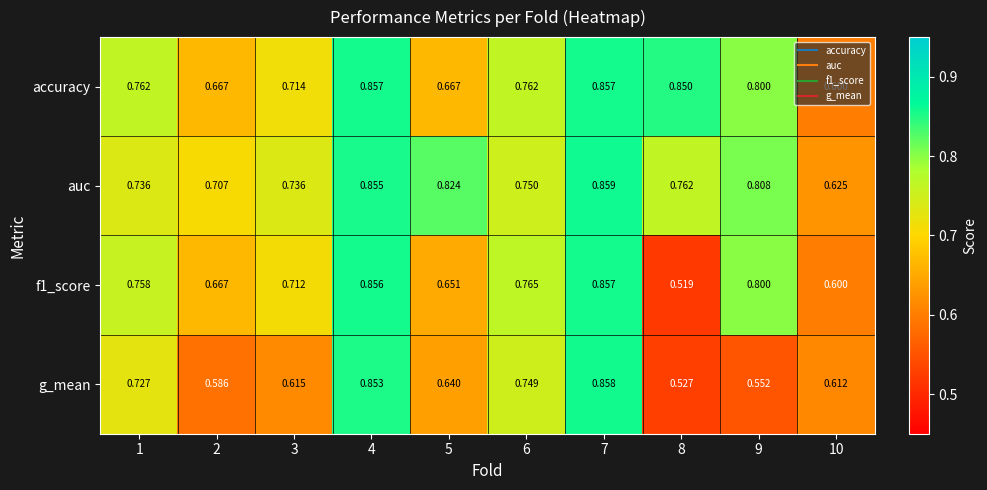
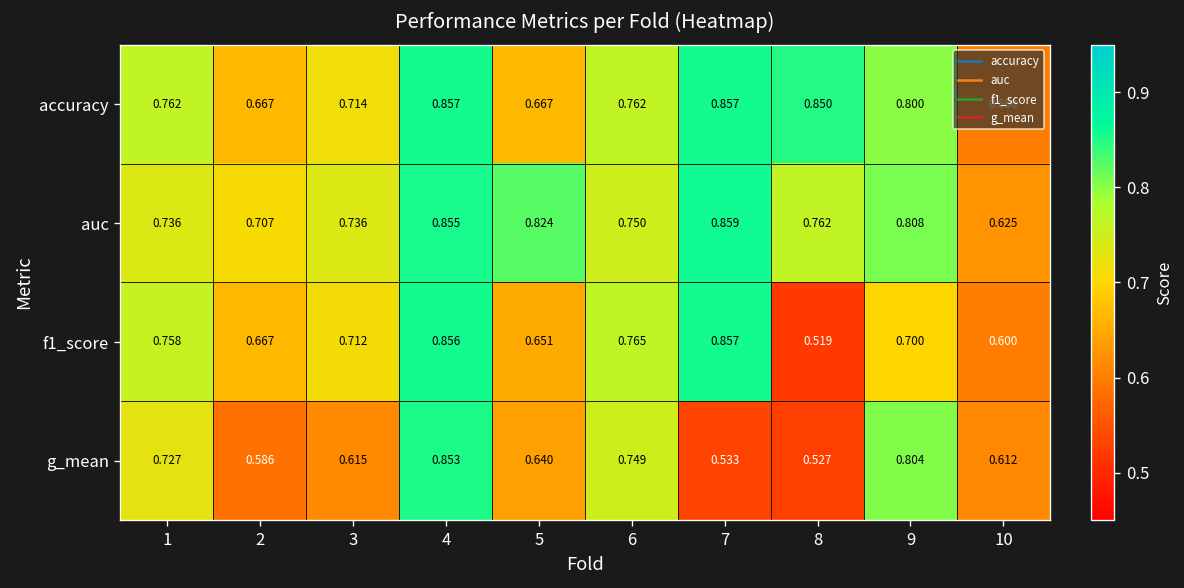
  {
    "accuracy": {
      "1": 0.762,
      "2": 0.667,
      "3": 0.714,
      "4": 0.857,
      "5": 0.667,
      "6": 0.762,
      "7": 0.857,
      "8": 0.850,
      "9": 0.800
    },
    "auc": {
      "1": 0.736,
      "2": 0.707,
      "3": 0.736,
      "4": 0.855,
      "5": 0.824,
      "6": 0.750,
      "7": 0.859,
      "8": 0.762,
      "9": 0.808,
      "10": 0.625
    },
    "f1_score": {
      "1": 0.758,
      "2": 0.667,
      "3": 0.712,
      "4": 0.856,
      "5": 0.651,
      "6": 0.765,
      "7": 0.857,
      "8": 0.519,
-     "9": 0.800,
+     "9": 0.700,
      "10": 0.600
    },
    "g_mean": {
      "1": 0.727,
      "2": 0.586,
      "3": 0.615,
      "4": 0.853,
      "5": 0.640,
      "6": 0.749,
-     "7": 0.858,
+     "7": 0.533,
      "8": 0.527,
-     "9": 0.552,
+     "9": 0.804,
      "10": 0.612
    }
  }
